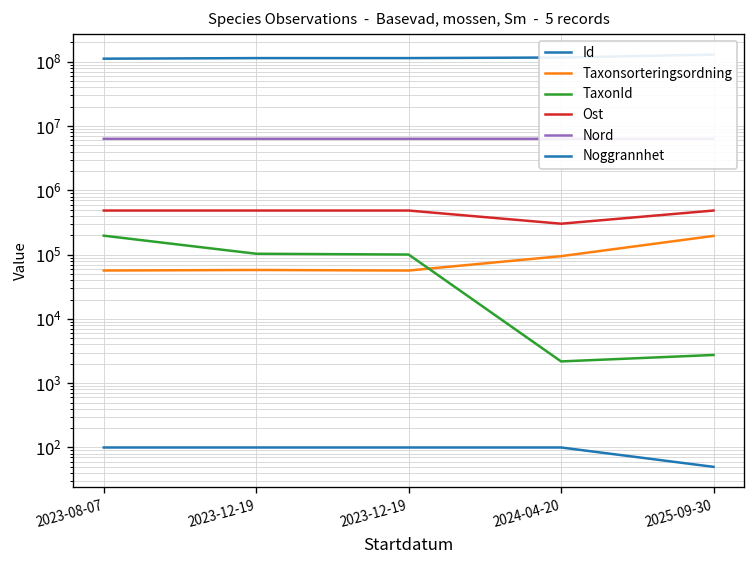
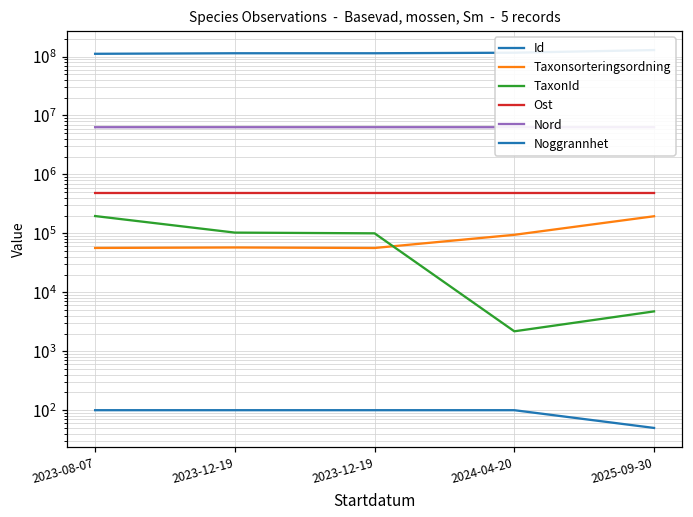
  {
    "Taxonsorteringsordning": {
      "2023-08-07": 60000,
      "2024-04-20": 90000,
      "2025-09-30": 200000
    },
    "TaxonId": {
      "2023-08-07": 200000,
      "2024-04-20": 2200,
-     "2025-09-30": 3000
+     "2025-09-30": 5000
    },
    "Ost": {
      "2023-08-07": 500000,
-     "2024-04-20": 300000,
+     "2024-04-20": 500000,
      "2025-09-30": 500000
    },
    "Nord": {
      "2023-08-07": 6000000
    }
  }
